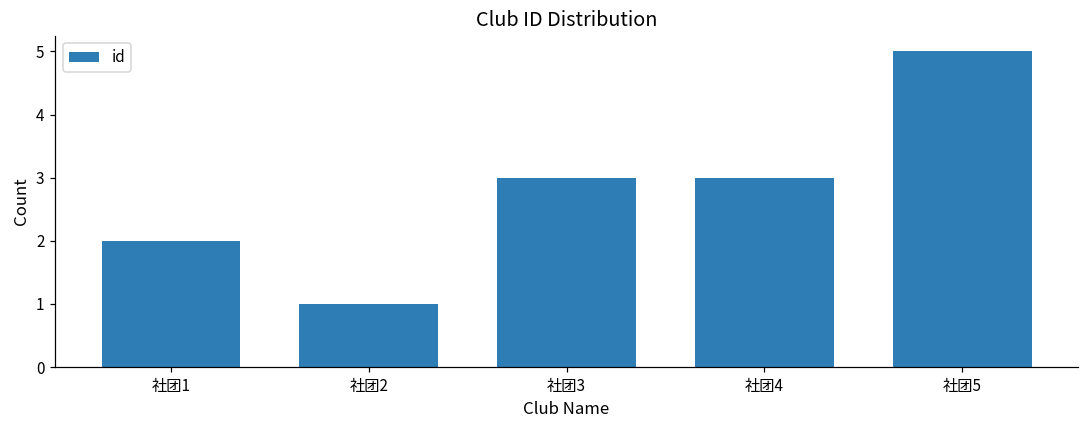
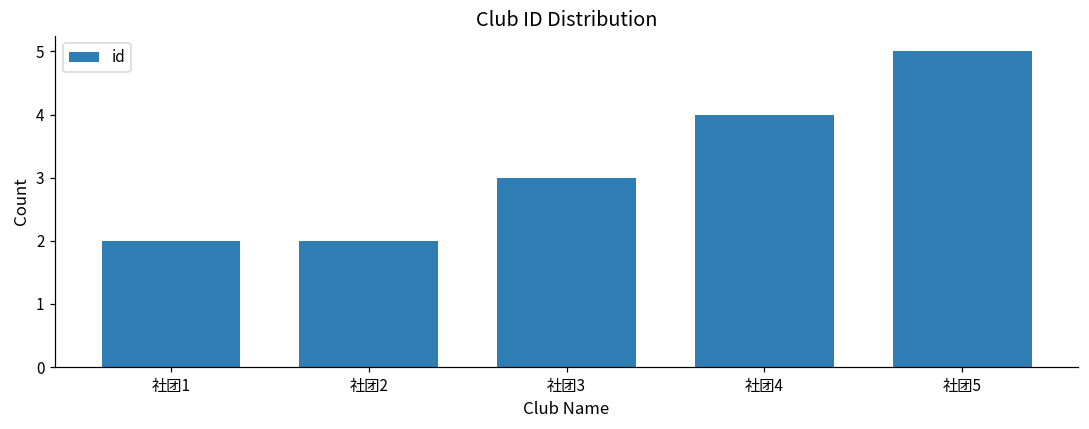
  {
    "社团1": 2,
-   "社团2": 1,
+   "社团2": 2,
    "社团3": 3,
-   "社团4": 3,
+   "社团4": 4,
    "社团5": 5
  }
